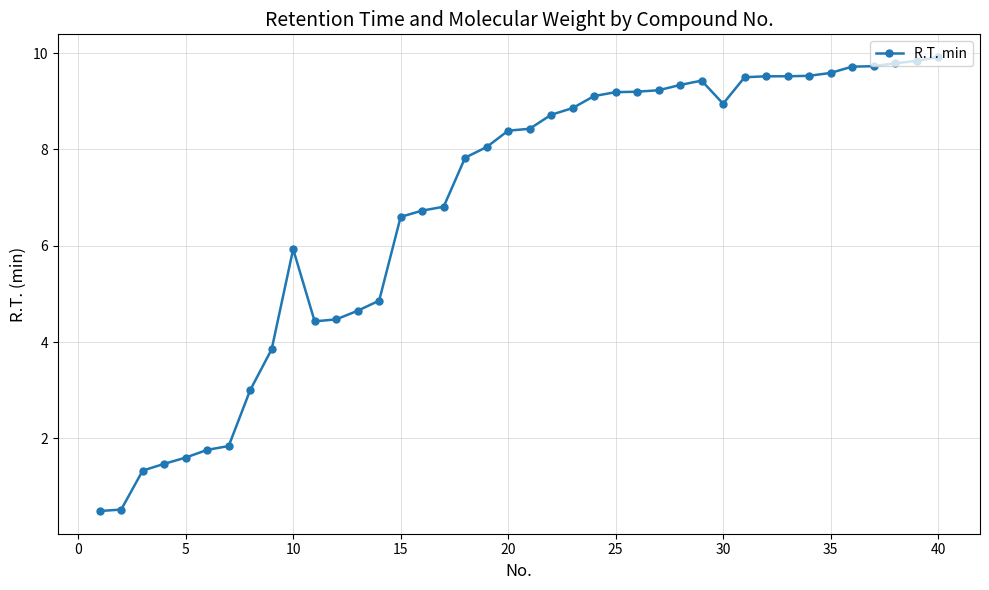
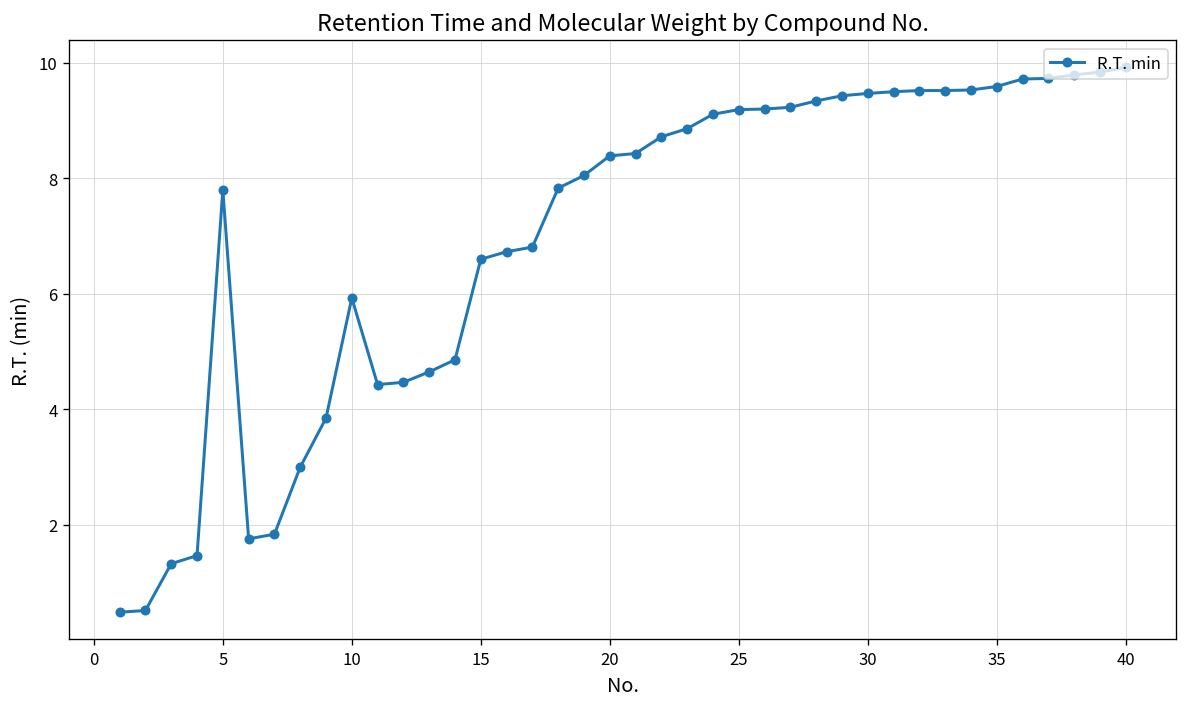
  {
-   "5": 1.6,
+   "5": 7.8,
    "10": 5.9,
    "15": 6.6,
    "20": 8.4,
    "25": 9.2,
-   "30": 9.0,
+   "30": 9.5,
    "35": 9.6
  }
